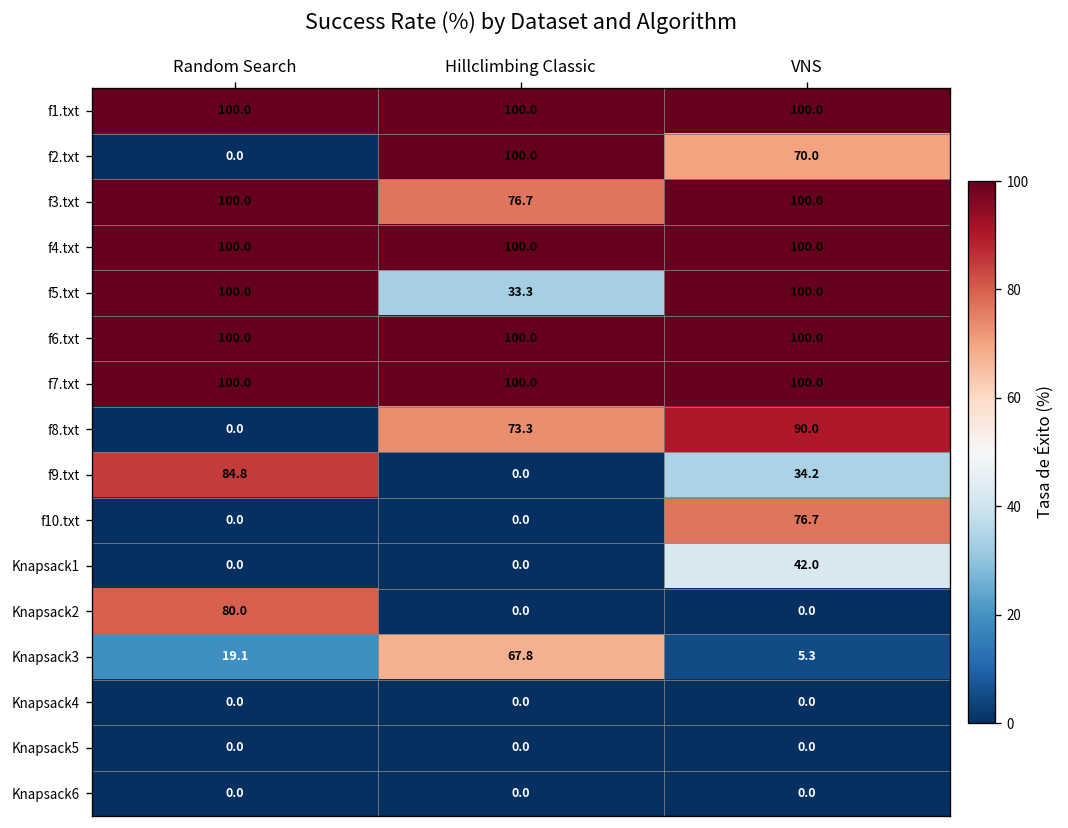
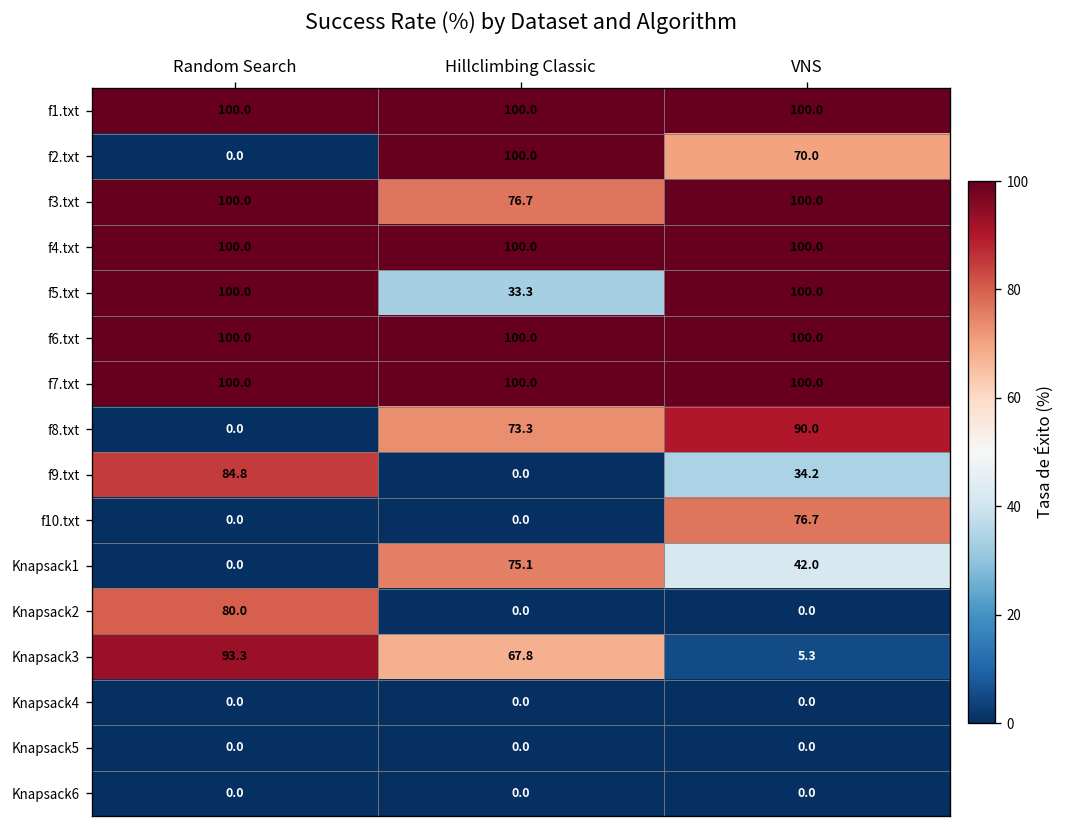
  {
    "f1.txt": {
      "Random Search": 100.0,
      "Hillclimbing Classic": 100.0,
      "VNS": 100.0
    },
    "f2.txt": {
      "Random Search": 0.0,
      "Hillclimbing Classic": 100.0,
      "VNS": 70.0
    },
    "f3.txt": {
      "Random Search": 100.0,
      "Hillclimbing Classic": 76.7,
      "VNS": 100.0
    },
    "f4.txt": {
      "Random Search": 100.0,
      "Hillclimbing Classic": 100.0,
      "VNS": 100.0
    },
    "f5.txt": {
      "Random Search": 100.0,
      "Hillclimbing Classic": 33.3,
      "VNS": 100.0
    },
    "f6.txt": {
      "Random Search": 100.0,
      "Hillclimbing Classic": 100.0,
      "VNS": 100.0
    },
    "f7.txt": {
      "Random Search": 100.0,
      "Hillclimbing Classic": 100.0,
      "VNS": 100.0
    },
    "f8.txt": {
      "Random Search": 0.0,
      "Hillclimbing Classic": 73.3,
      "VNS": 90.0
    },
    "f9.txt": {
      "Random Search": 84.8,
      "Hillclimbing Classic": 0.0,
      "VNS": 34.2
    },
    "f10.txt": {
      "Random Search": 0.0,
      "Hillclimbing Classic": 0.0,
      "VNS": 76.7
    },
    "Knapsack1": {
      "Random Search": 0.0,
-     "Hillclimbing Classic": 0.0,
+     "Hillclimbing Classic": 75.1,
      "VNS": 42.0
    },
    "Knapsack2": {
      "Random Search": 80.0,
      "Hillclimbing Classic": 0.0,
      "VNS": 0.0
    },
    "Knapsack3": {
-     "Random Search": 19.1,
+     "Random Search": 93.3,
      "Hillclimbing Classic": 67.8,
      "VNS": 5.3
    },
    "Knapsack4": {
      "Random Search": 0.0,
      "Hillclimbing Classic": 0.0,
      "VNS": 0.0
    },
    "Knapsack5": {
      "Random Search": 0.0,
      "Hillclimbing Classic": 0.0,
      "VNS": 0.0
    },
    "Knapsack6": {
      "Random Search": 0.0,
      "Hillclimbing Classic": 0.0,
      "VNS": 0.0
    }
  }
